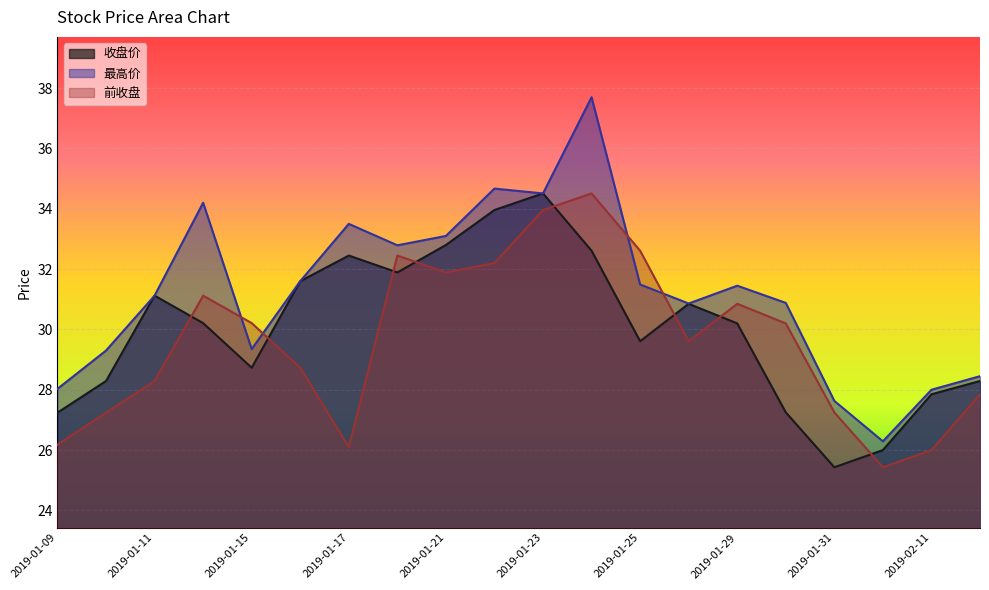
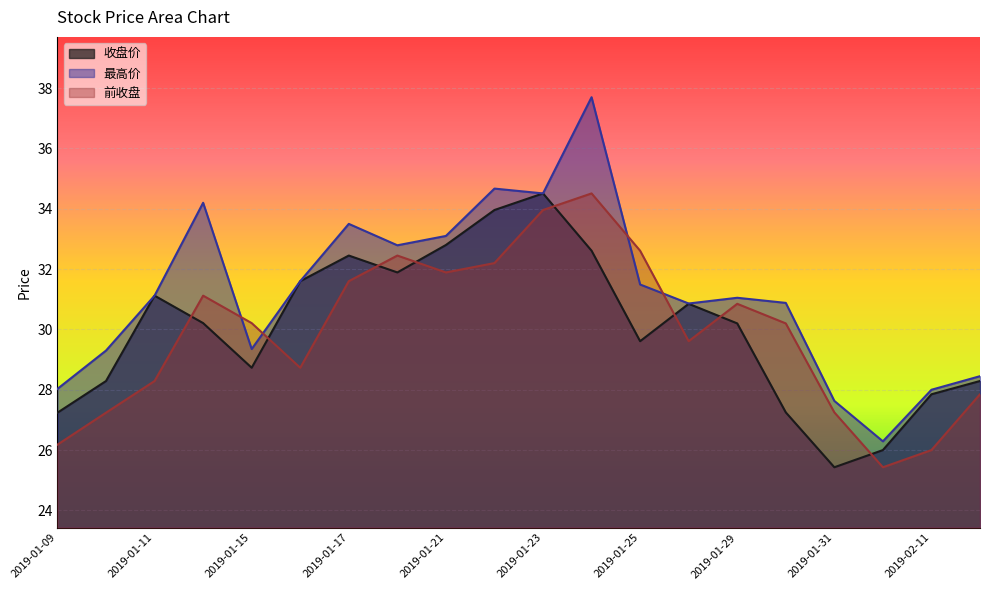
  {
    "收盘价": {
      "2019-01-09": 27.2,
      "2019-01-15": 28.7,
      "2019-01-17": 32.5,
      "2019-01-21": 32.8,
      "2019-01-25": 29.6,
      "2019-01-29": 30.2,
      "2019-01-31": 25.4,
      "2019-02-11": 27.9
    },
    "最高价": {
      "2019-01-09": 28.0,
      "2019-01-15": 29.4,
      "2019-01-17": 33.5,
      "2019-01-21": 33.1,
      "2019-01-25": 31.5,
-     "2019-01-29": 31.5,
+     "2019-01-29": 31.1,
      "2019-01-31": 27.6,
      "2019-02-11": 28.0
    },
    "前收盘": {
      "2019-01-09": 26.2,
      "2019-01-11": 28.3,
      "2019-01-15": 30.2,
-     "2019-01-17": 26.1,
+     "2019-01-17": 31.6,
      "2019-01-21": 31.9,
      "2019-01-23": 34.0,
      "2019-01-25": 32.6,
      "2019-01-29": 30.9,
      "2019-01-31": 27.3,
      "2019-02-11": 26.0
    }
  }
